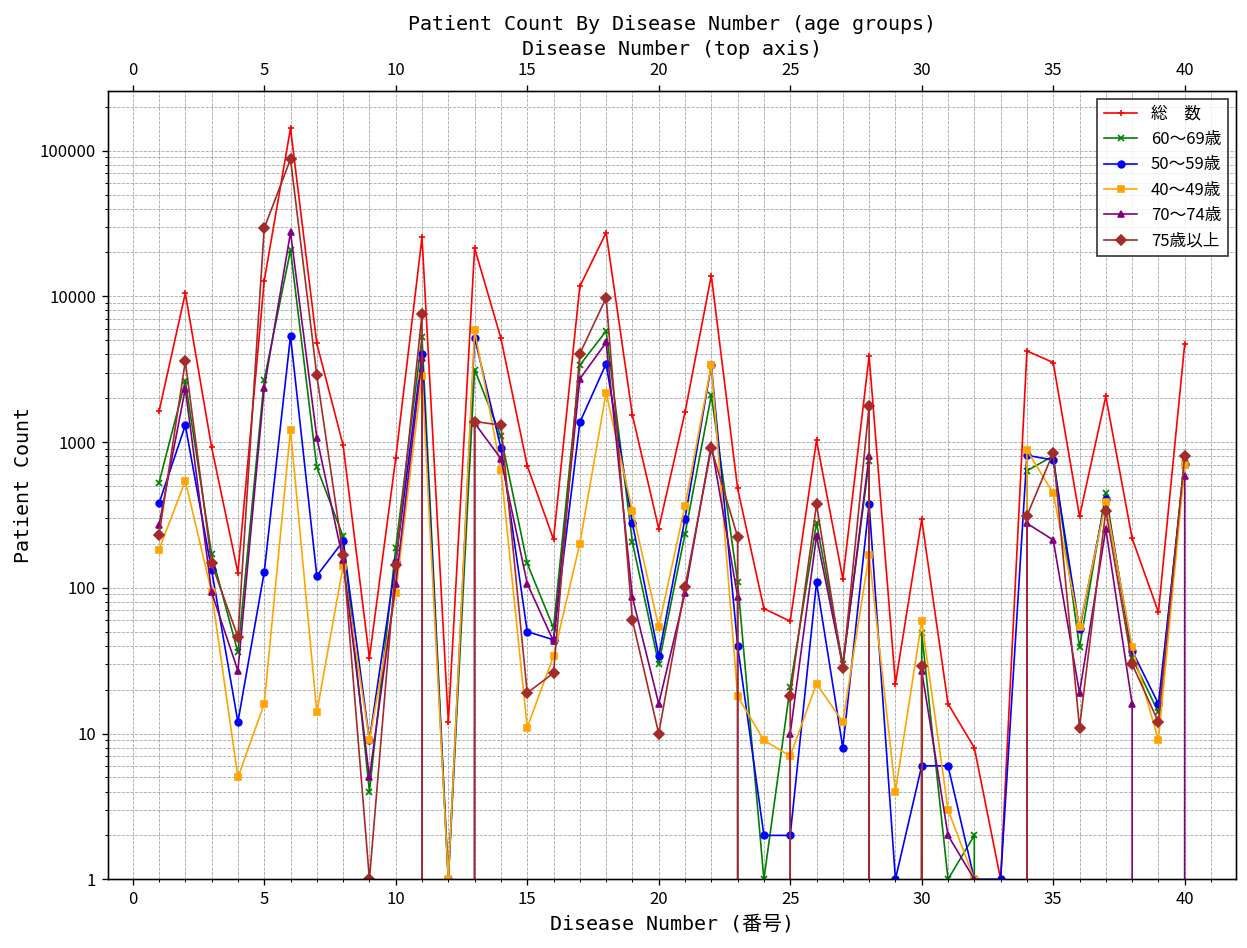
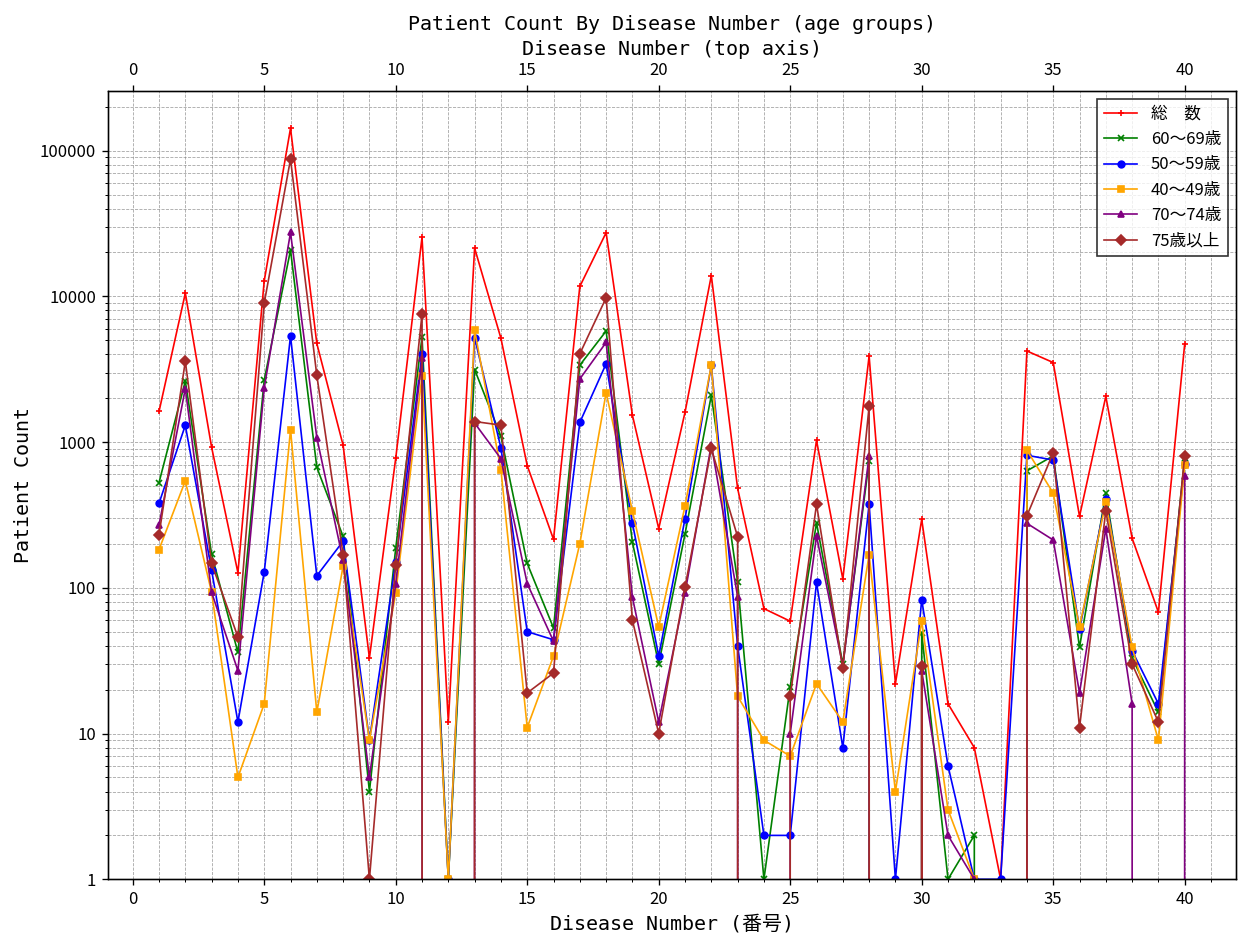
  {
    "総 数": {
      "5": 13000,
      "10": 800,
      "15": 700,
      "20": 260,
      "25": 60,
      "30": 300,
      "35": 3500,
      "40": 4700
    },
    "60～69歳": {
      "5": 2700,
      "10": 190,
      "15": 150,
      "20": 30,
      "25": 21,
      "30": 49,
      "35": 800
    },
    "50～59歳": {
      "5": 130,
      "15": 50,
      "20": 34,
      "25": 2,
-     "30": 6,
+     "30": 80,
      "35": 800
    },
    "40～49歳": {
      "5": 16,
      "10": 90,
      "15": 11,
      "20": 50,
      "25": 7,
      "30": 60,
      "35": 450
    },
    "70～74歳": {
      "5": 2400,
      "10": 110,
      "15": 110,
-     "20": 16,
+     "20": 12,
      "25": 10,
      "30": 27,
      "35": 210,
      "40": 600
    },
    "75歳以上": {
-     "5": 29000,
+     "5": 9000,
      "15": 19,
      "20": 10,
      "25": 18,
      "30": 29,
      "35": 800
    }
  }
